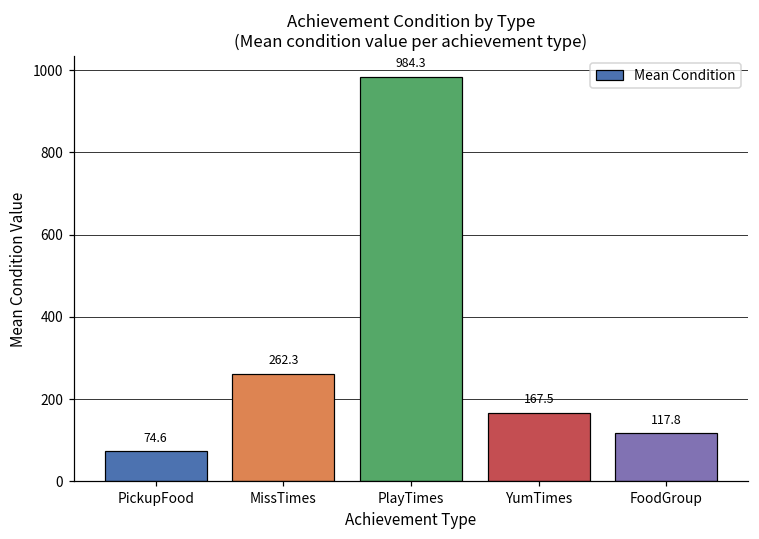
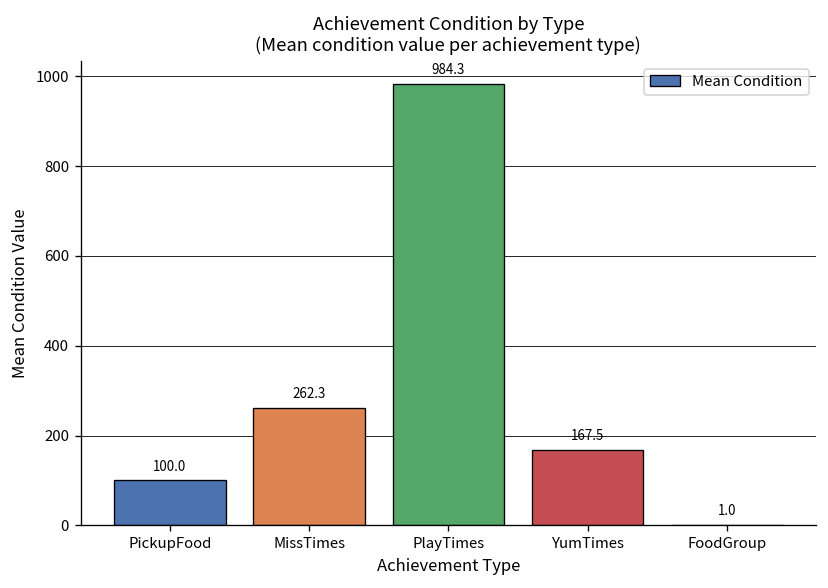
  {
-   "PickupFood": 74.6,
+   "PickupFood": 100.0,
    "MissTimes": 262.3,
    "PlayTimes": 984.3,
    "YumTimes": 167.5,
-   "FoodGroup": 117.8
+   "FoodGroup": 1.0
  }
